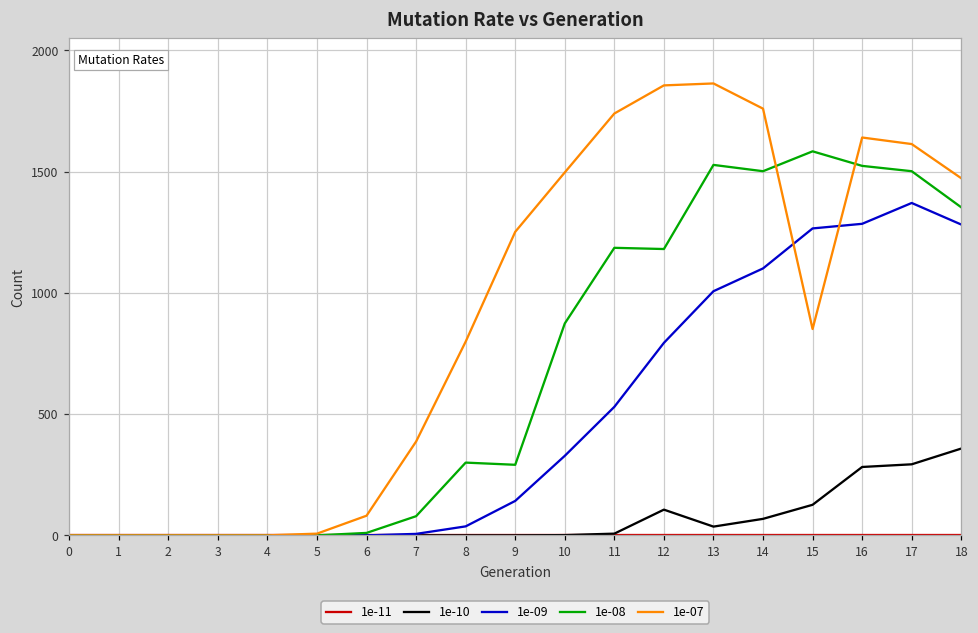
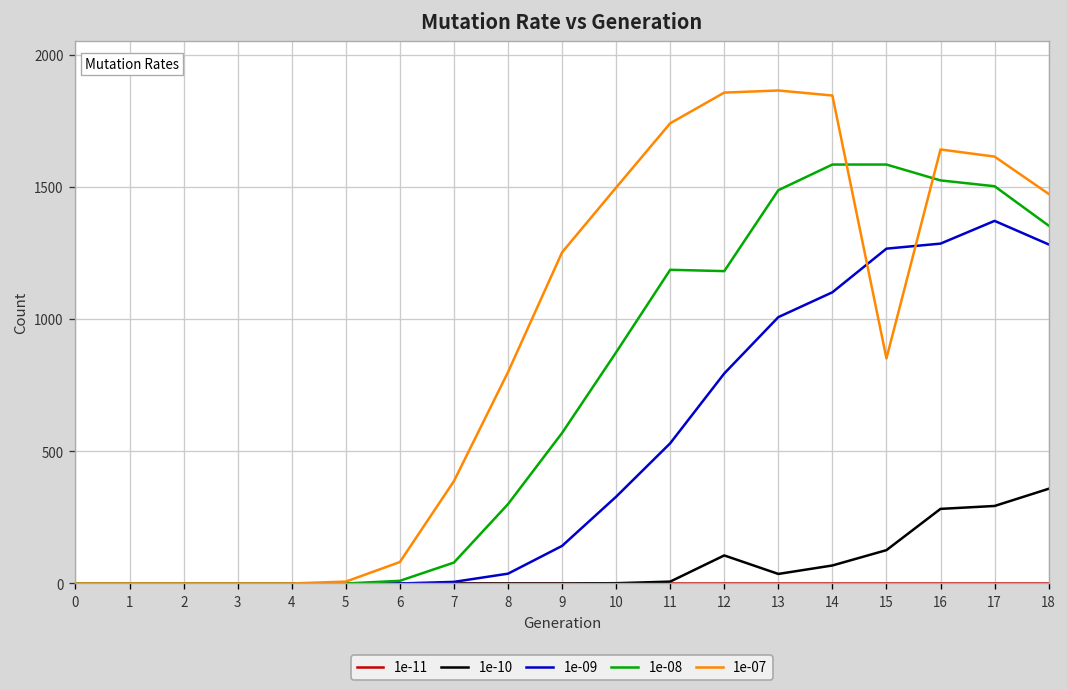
  {
    "1e-11": {
      "12": 0,
      "13": 0,
      "14": 0,
      "15": 0,
      "16": 0,
      "17": 0,
      "18": 0
    },
    "1e-10": {
      "12": 110,
      "13": 40,
      "14": 70,
      "15": 130,
      "16": 280,
      "17": 290,
      "18": 360
    },
    "1e-09": {
      "8": 40,
      "9": 140,
      "10": 330,
      "11": 530,
      "12": 790,
      "13": 1010,
      "14": 1100,
      "15": 1270,
      "16": 1290,
      "17": 1370,
      "18": 1280
    },
    "1e-08": {
      "7": 80,
      "8": 300,
-     "9": 290,
+     "9": 570,
      "10": 870,
      "11": 1190,
      "12": 1180,
-     "13": 1530,
-     "14": 1500,
+     "13": 1490,
+     "14": 1580,
      "15": 1580,
      "16": 1520,
      "17": 1500,
      "18": 1350
    },
    "1e-07": {
      "6": 80,
      "7": 390,
      "8": 800,
      "9": 1250,
      "10": 1500,
      "11": 1740,
      "12": 1860,
      "13": 1860,
-     "14": 1760,
+     "14": 1850,
      "15": 850,
      "16": 1640,
      "17": 1610,
      "18": 1470
    }
  }
